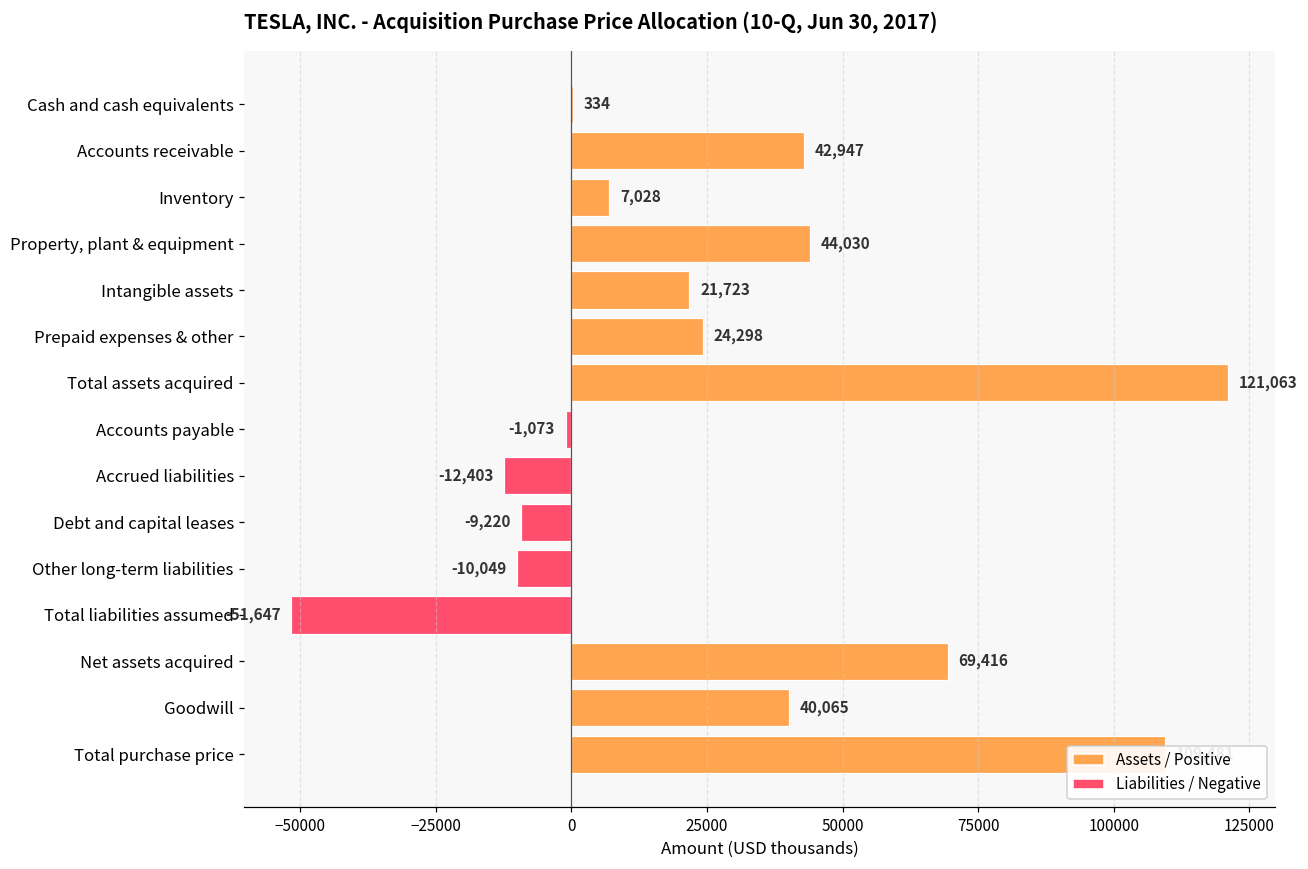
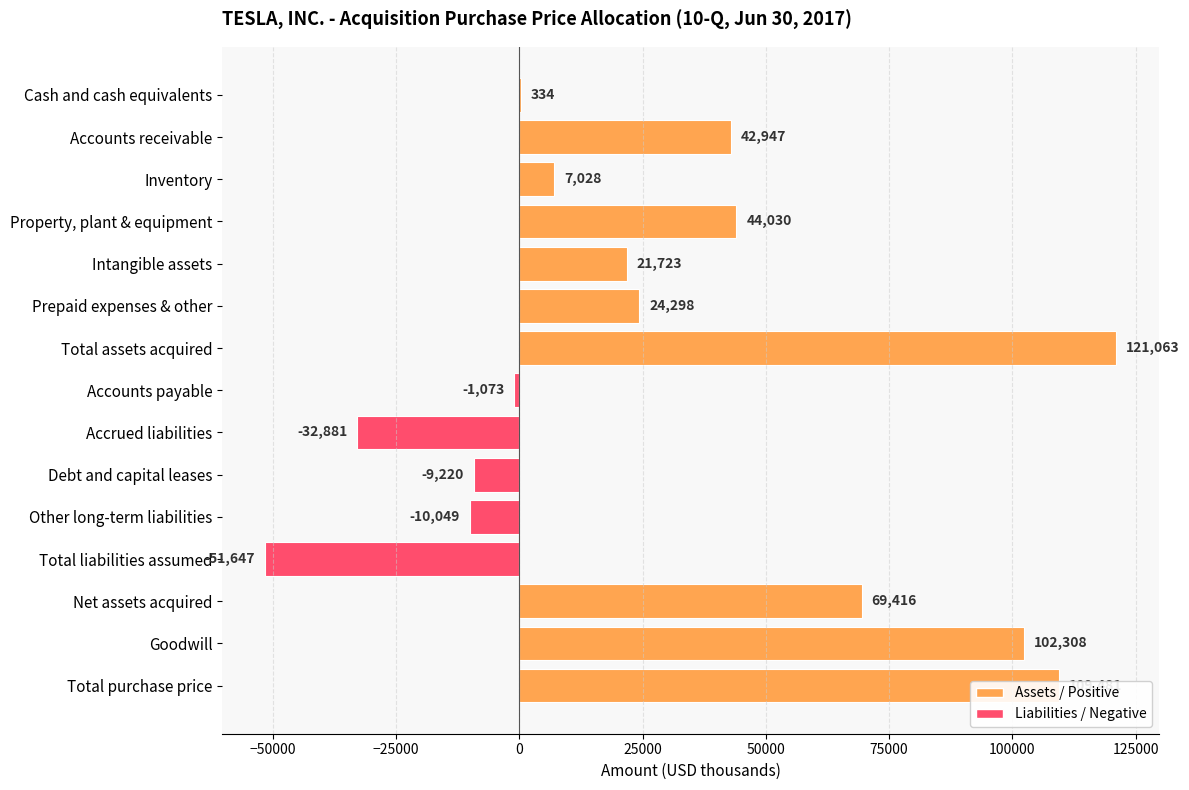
  {
    "Cash and cash equivalents": "334",
    "Accounts receivable": "42,947",
    "Inventory": "7,028",
    "Property, plant & equipment": "44,030",
    "Intangible assets": "21,723",
    "Prepaid expenses & other": "24,298",
    "Total assets acquired": "121,063",
    "Accounts payable": "-1,073",
-   "Accrued liabilities": "-12,403",
+   "Accrued liabilities": "-32,881",
    "Debt and capital leases": "-9,220",
    "Other long-term liabilities": "-10,049",
    "Total liabilities assumed": "-51,647",
    "Net assets acquired": "69,416",
-   "Goodwill": "40,065"
+   "Goodwill": "102,308"
  }
